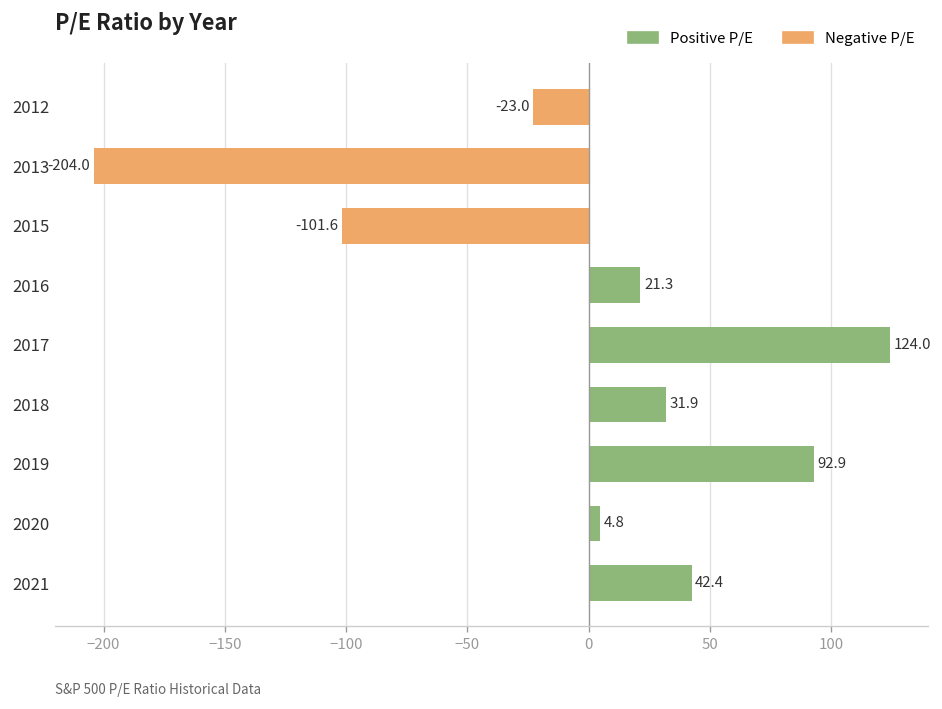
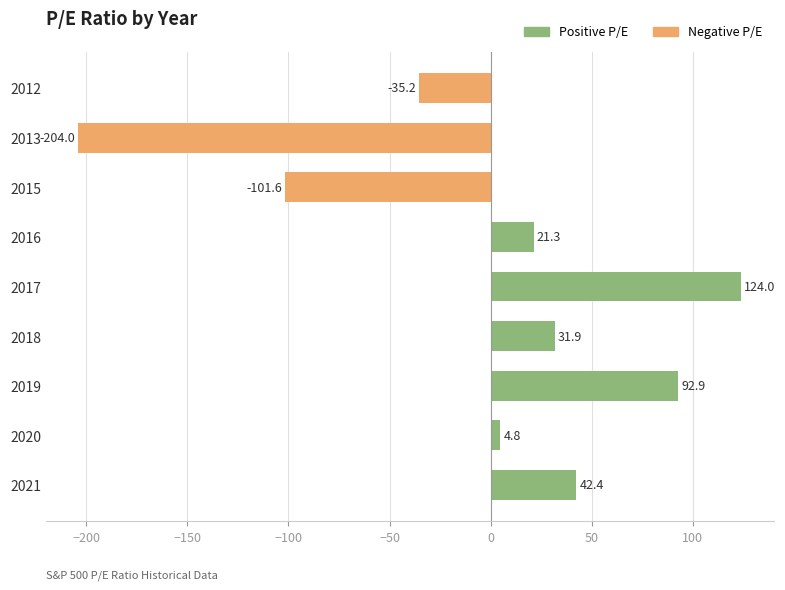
  {
-   "2012": -23.0,
+   "2012": -35.2,
    "2013": -204.0,
    "2015": -101.6,
    "2016": 21.3,
    "2017": 124.0,
    "2018": 31.9,
    "2019": 92.9,
    "2020": 4.8,
    "2021": 42.4
  }
